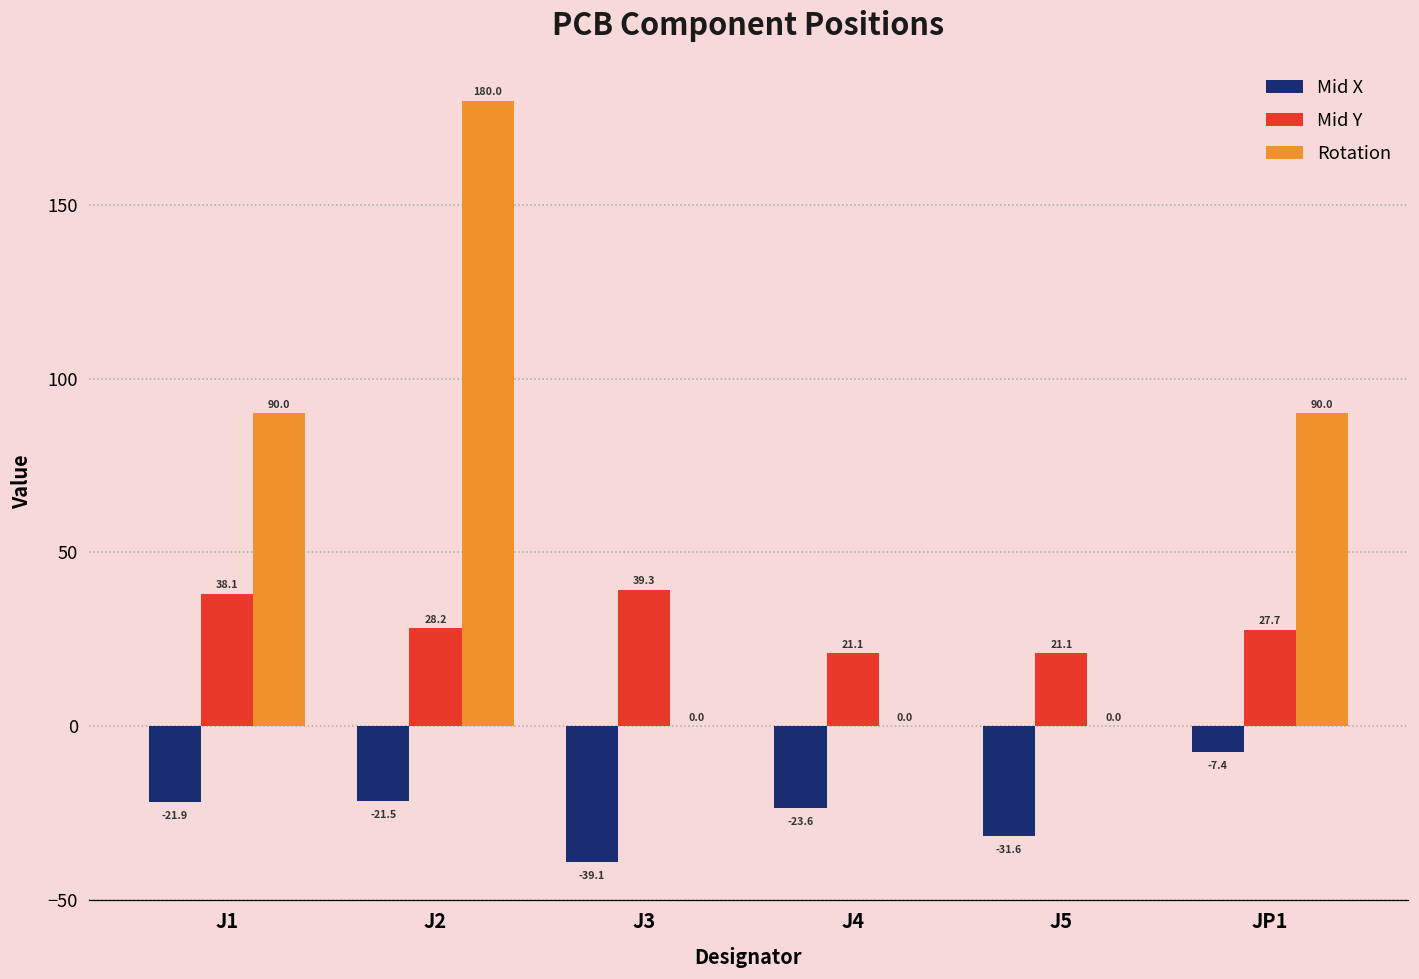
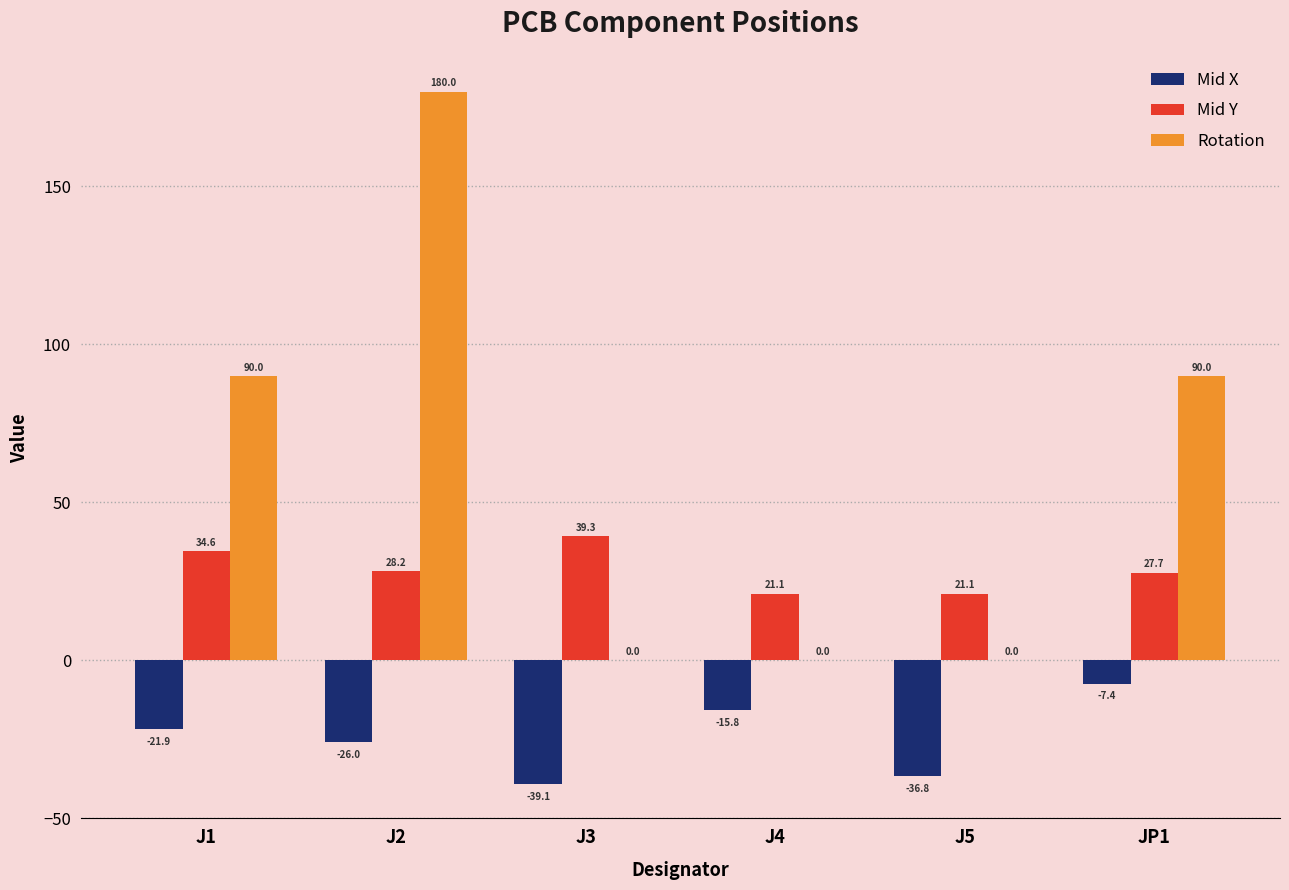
  {
    "Mid X": {
      "J1": -21.9,
-     "J2": -21.5,
+     "J2": -26.0,
      "J3": -39.1,
-     "J4": -23.6,
-     "J5": -31.6,
+     "J4": -15.8,
+     "J5": -36.8,
      "JP1": -7.4
    },
    "Mid Y": {
-     "J1": 38.1,
+     "J1": 34.6,
      "J2": 28.2,
      "J3": 39.3,
      "J4": 21.1,
      "J5": 21.1,
      "JP1": 27.7
    },
    "Rotation": {
      "J1": 90.0,
      "J2": 180.0,
      "J3": 0.0,
      "J4": 0.0,
      "J5": 0.0,
      "JP1": 90.0
    }
  }
